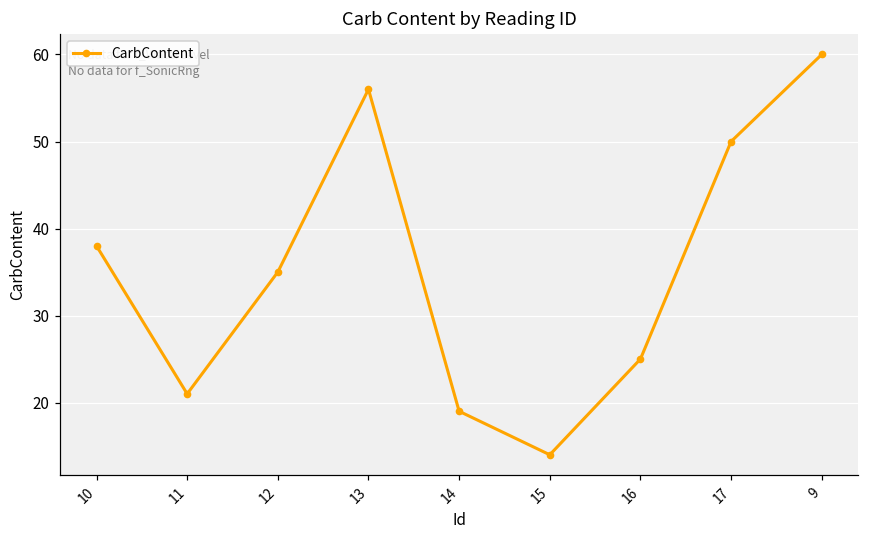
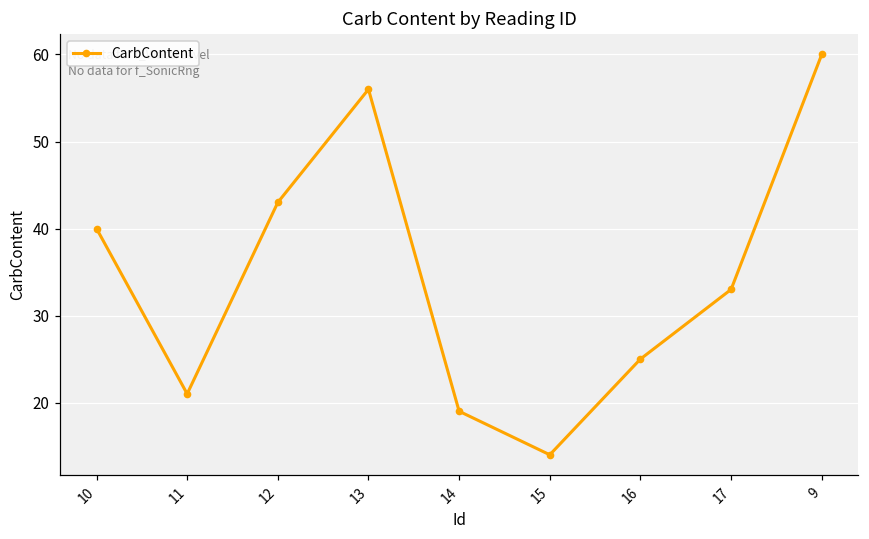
  {
-   "10": 38,
+   "10": 40,
    "11": 21,
-   "12": 35,
+   "12": 43,
    "13": 56,
    "14": 19,
    "15": 14,
    "16": 25,
-   "17": 50,
+   "17": 33,
    "9": 60
  }
